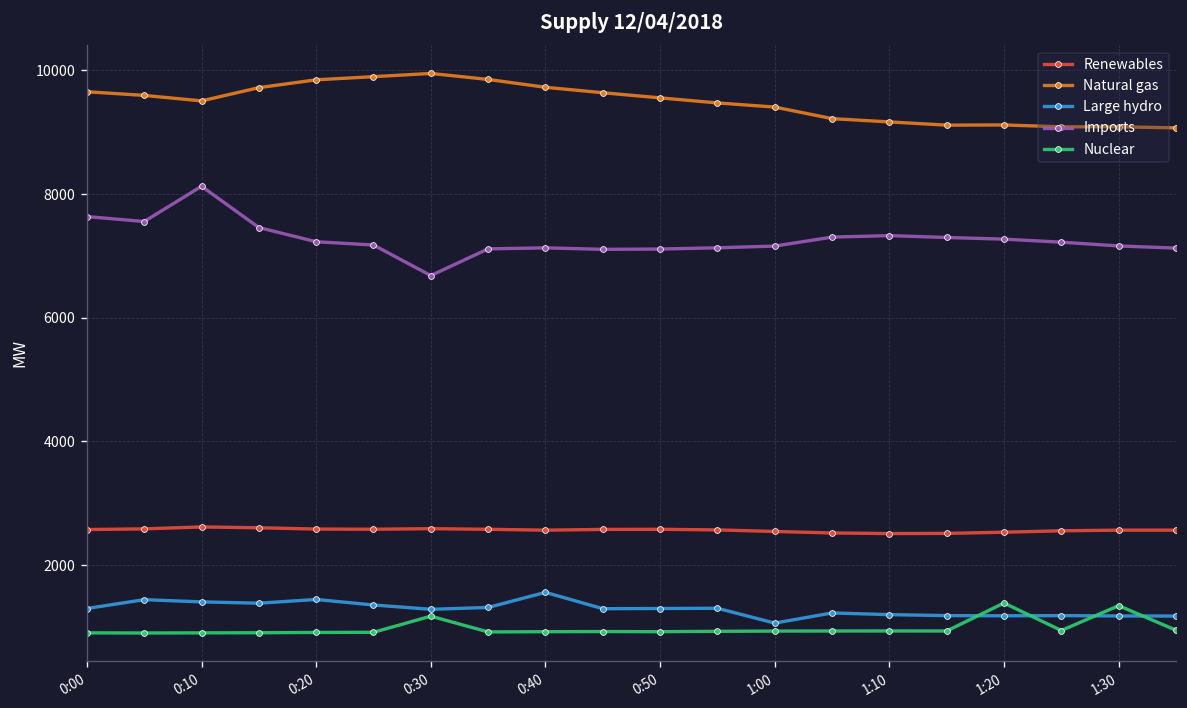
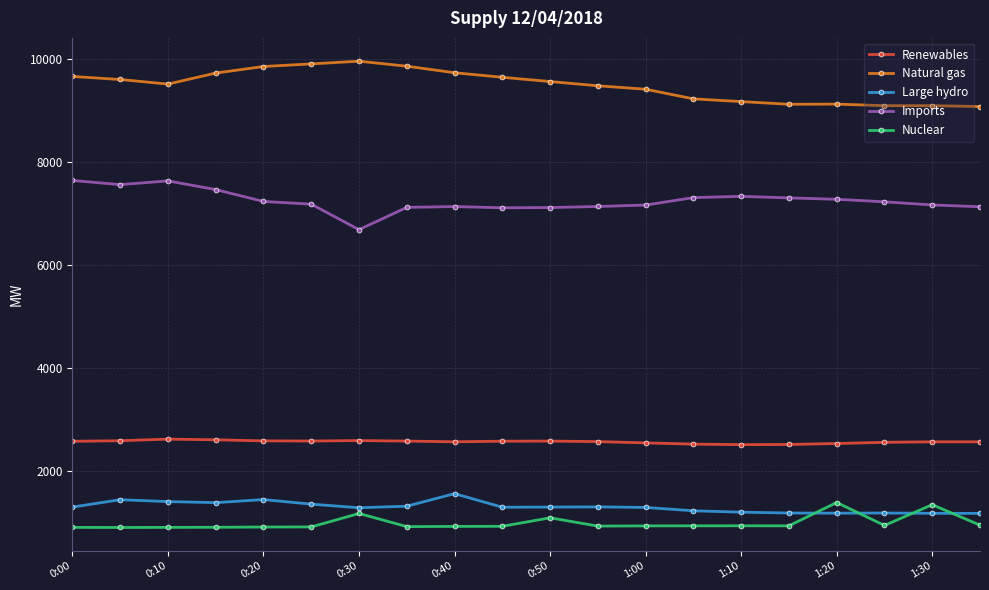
  {
    "Large hydro": {
      "0:00": 1300,
      "0:10": 1400,
      "0:20": 1400,
      "0:30": 1300,
      "0:40": 1600,
      "0:50": 1300,
-     "1:00": 1100,
+     "1:00": 1300,
      "1:10": 1200,
      "1:20": 1200,
      "1:30": 1200
    },
    "Imports": {
      "0:00": 7600,
-     "0:10": 8100,
+     "0:10": 7600,
      "0:20": 7200,
      "0:30": 6700,
      "0:40": 7100,
      "0:50": 7100,
      "1:00": 7200,
      "1:10": 7300,
      "1:20": 7300,
      "1:30": 7200
    },
    "Nuclear": {
      "0:00": 900,
      "0:10": 900,
      "0:20": 900,
      "0:30": 1200,
      "0:40": 900,
-     "0:50": 900,
+     "0:50": 1100,
      "1:00": 900,
      "1:10": 900,
      "1:20": 1400,
      "1:30": 1300
    }
  }
